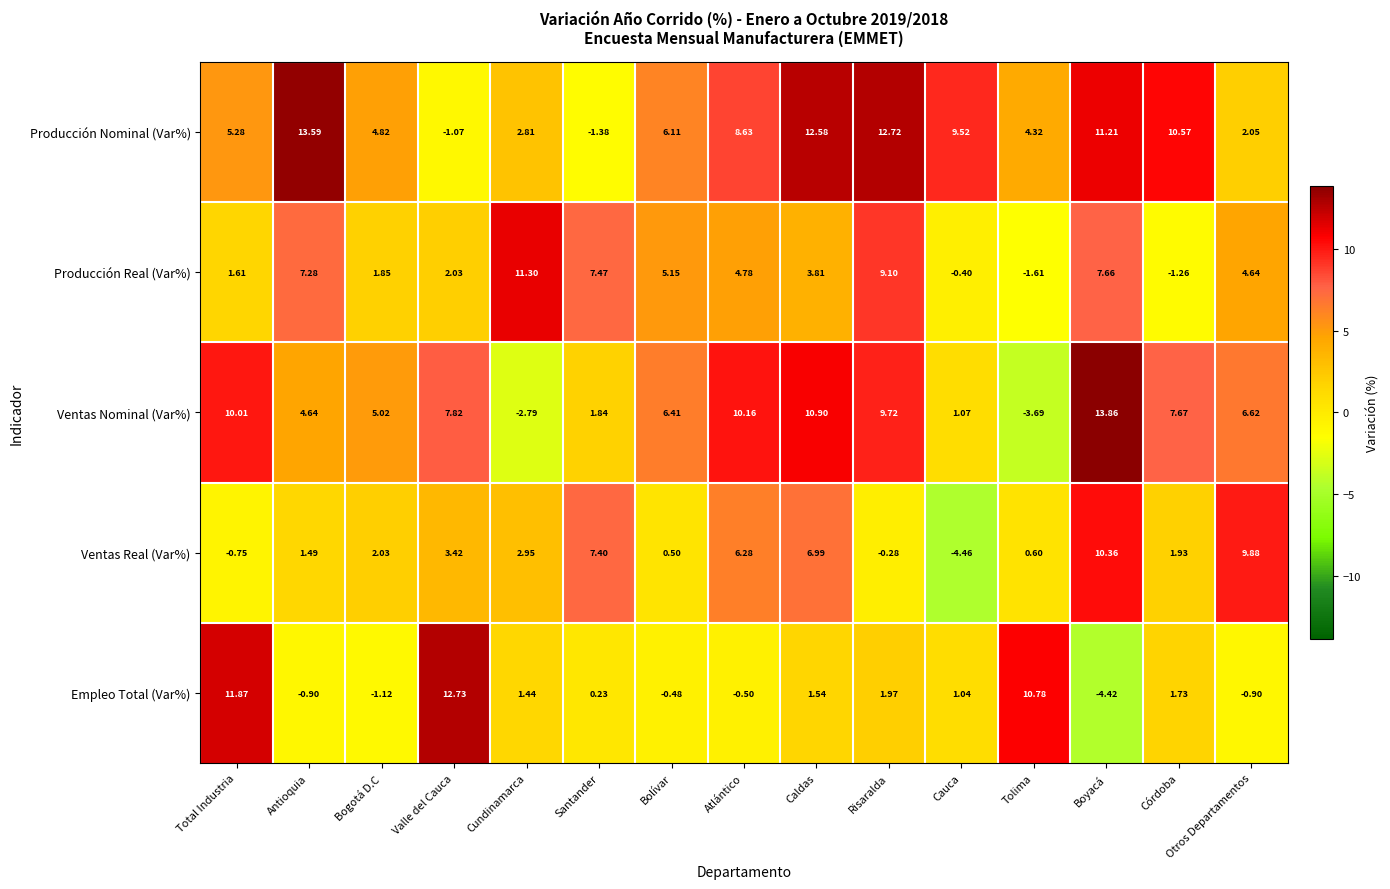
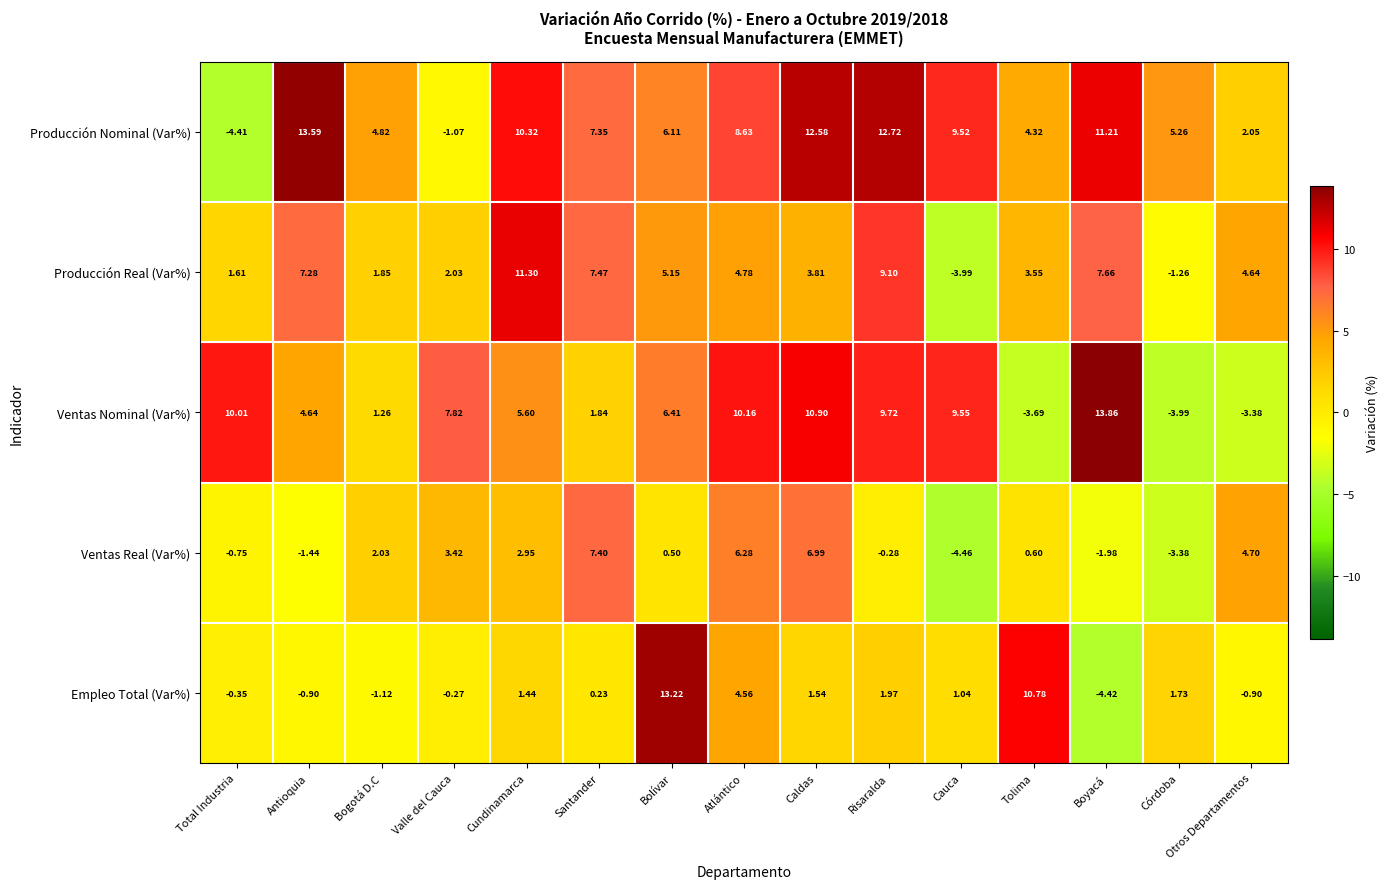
  {
    "Producción Nominal (Var%)": {
-     "Total Industria": 5.28,
+     "Total Industria": -4.41,
      "Antioquia": 13.59,
      "Bogotá D.C": 4.82,
      "Valle del Cauca": -1.07,
-     "Cundinamarca": 2.81,
-     "Santander": -1.38,
+     "Cundinamarca": 10.32,
+     "Santander": 7.35,
      "Bolívar": 6.11,
      "Atlántico": 8.63,
      "Caldas": 12.58,
      "Risaralda": 12.72,
      "Cauca": 9.52,
      "Tolima": 4.32,
      "Boyacá": 11.21,
-     "Córdoba": 10.57,
+     "Córdoba": 5.26,
      "Otros Departamentos": 2.05
    },
    "Producción Real (Var%)": {
      "Total Industria": 1.61,
      "Antioquia": 7.28,
      "Bogotá D.C": 1.85,
      "Valle del Cauca": 2.03,
      "Cundinamarca": 11.30,
      "Santander": 7.47,
      "Bolívar": 5.15,
      "Atlántico": 4.78,
      "Caldas": 3.81,
      "Risaralda": 9.10,
-     "Cauca": -0.40,
-     "Tolima": -1.61,
+     "Cauca": -3.99,
+     "Tolima": 3.55,
      "Boyacá": 7.66,
      "Córdoba": -1.26,
      "Otros Departamentos": 4.64
    },
    "Ventas Nominal (Var%)": {
      "Total Industria": 10.01,
      "Antioquia": 4.64,
-     "Bogotá D.C": 5.02,
+     "Bogotá D.C": 1.26,
      "Valle del Cauca": 7.82,
-     "Cundinamarca": -2.79,
+     "Cundinamarca": 5.60,
      "Santander": 1.84,
      "Bolívar": 6.41,
      "Atlántico": 10.16,
      "Caldas": 10.90,
      "Risaralda": 9.72,
-     "Cauca": 1.07,
+     "Cauca": 9.55,
      "Tolima": -3.69,
      "Boyacá": 13.86,
-     "Córdoba": 7.67,
-     "Otros Departamentos": 6.62
+     "Córdoba": -3.99,
+     "Otros Departamentos": -3.38
    },
    "Ventas Real (Var%)": {
      "Total Industria": -0.75,
-     "Antioquia": 1.49,
+     "Antioquia": -1.44,
      "Bogotá D.C": 2.03,
      "Valle del Cauca": 3.42,
      "Cundinamarca": 2.95,
      "Santander": 7.40,
      "Bolívar": 0.50,
      "Atlántico": 6.28,
      "Caldas": 6.99,
      "Risaralda": -0.28,
      "Cauca": -4.46,
      "Tolima": 0.60,
-     "Boyacá": 10.36,
-     "Córdoba": 1.93,
-     "Otros Departamentos": 9.88
+     "Boyacá": -1.98,
+     "Córdoba": -3.38,
+     "Otros Departamentos": 4.70
    },
    "Empleo Total (Var%)": {
-     "Total Industria": 11.87,
+     "Total Industria": -0.35,
      "Antioquia": -0.90,
      "Bogotá D.C": -1.12,
-     "Valle del Cauca": 12.73,
+     "Valle del Cauca": -0.27,
      "Cundinamarca": 1.44,
      "Santander": 0.23,
-     "Bolívar": -0.48,
-     "Atlántico": -0.50,
+     "Bolívar": 13.22,
+     "Atlántico": 4.56,
      "Caldas": 1.54,
      "Risaralda": 1.97,
      "Cauca": 1.04,
      "Tolima": 10.78,
      "Boyacá": -4.42,
      "Córdoba": 1.73,
      "Otros Departamentos": -0.90
    }
  }
